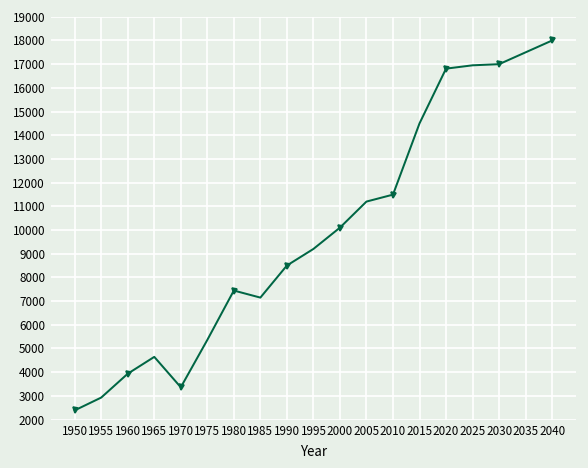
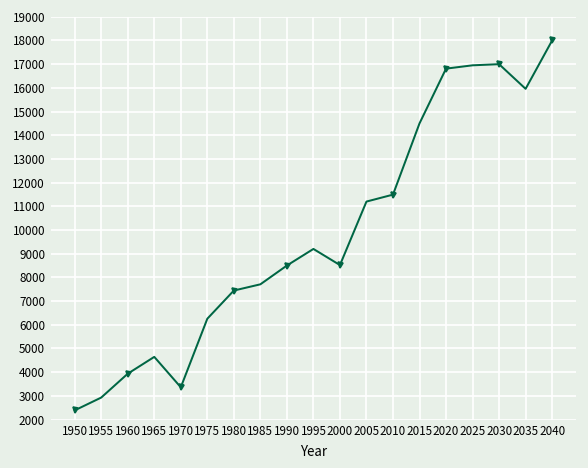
  {
    "1950": 2400,
    "1955": 2900,
    "1960": 3900,
    "1965": 4600,
    "1970": 3400,
-   "1975": 5400,
+   "1975": 6300,
    "1980": 7400,
-   "1985": 7100,
+   "1985": 7700,
    "1990": 8500,
    "1995": 9200,
-   "2000": 10100,
+   "2000": 8500,
    "2005": 11200,
    "2010": 11500,
    "2015": 14500,
    "2020": 16800,
    "2025": 17000,
    "2030": 17000,
-   "2035": 17500,
+   "2035": 16000,
    "2040": 18000
  }
